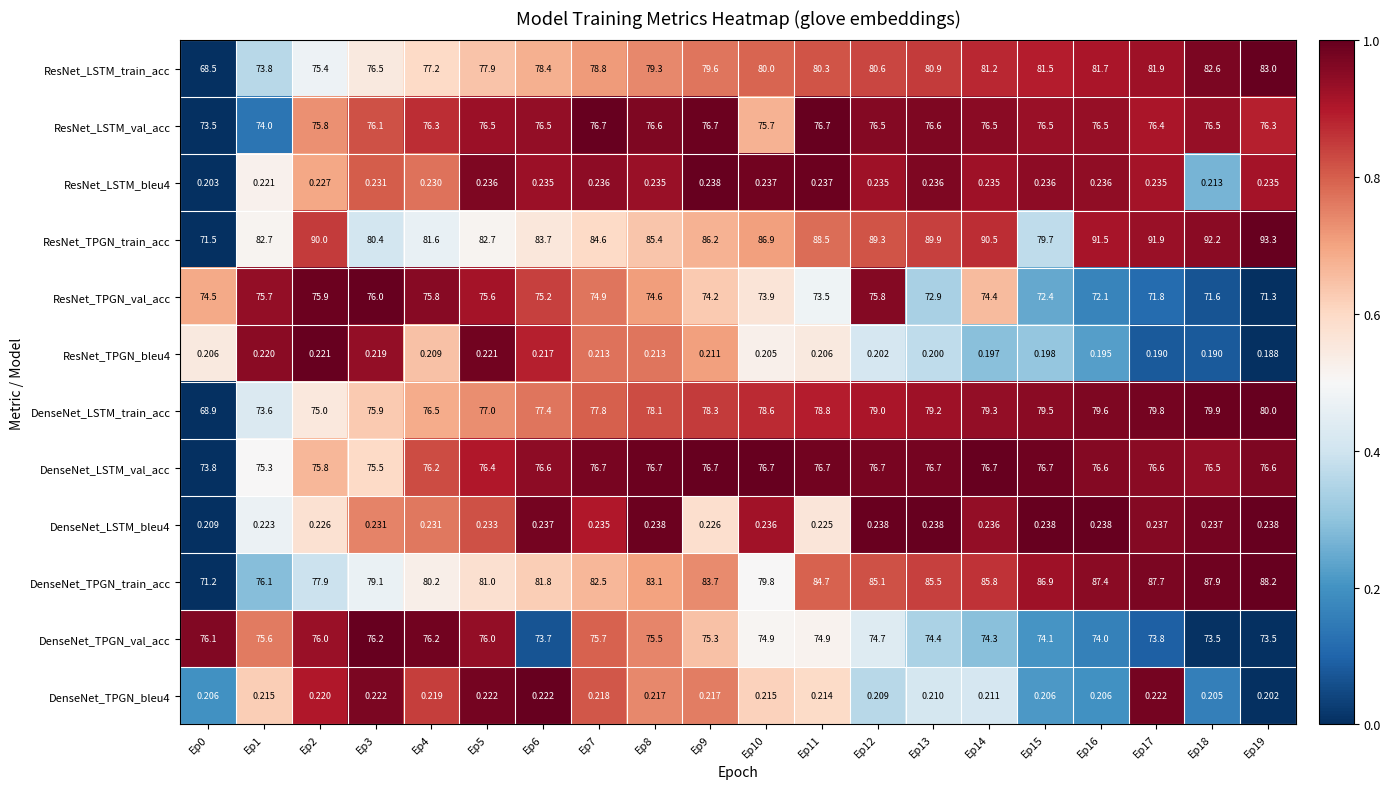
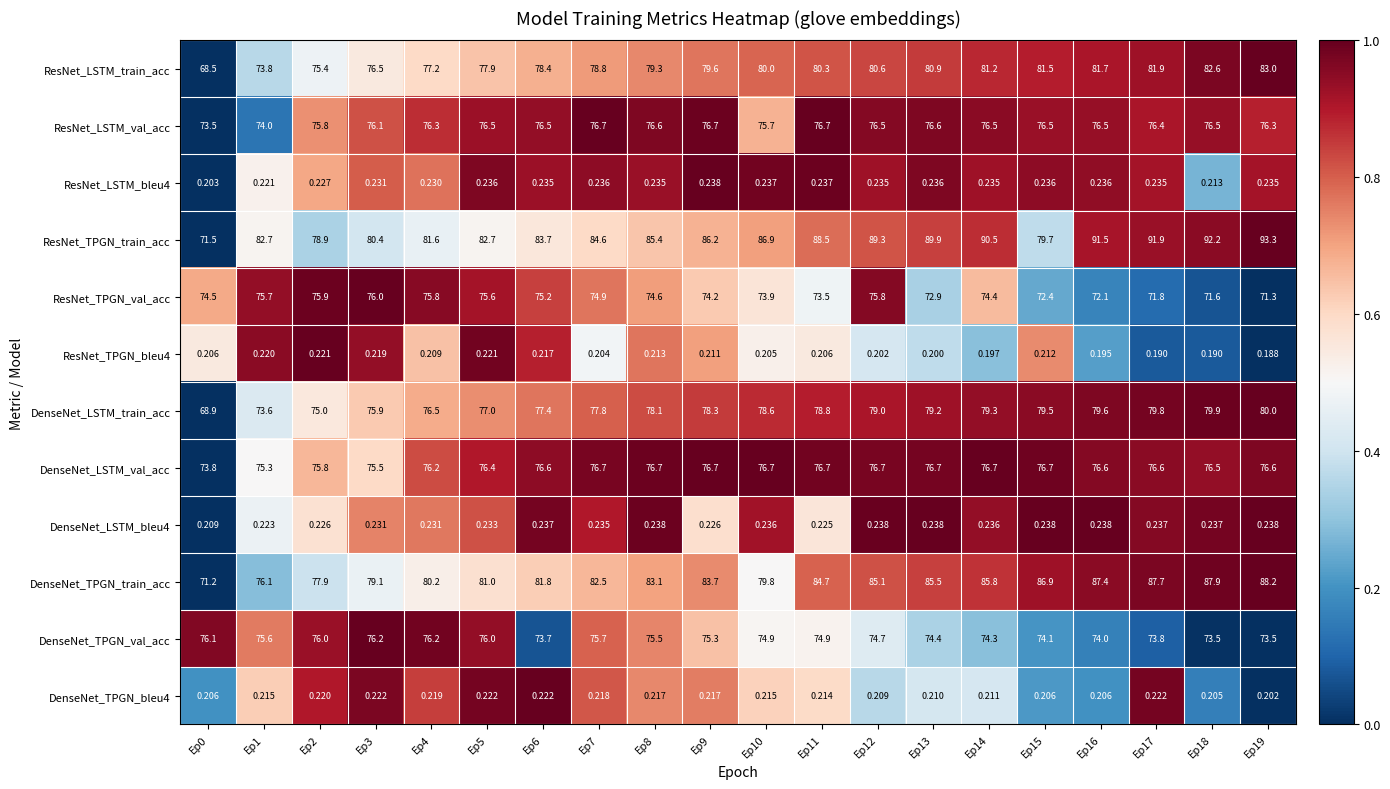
  {
    "ResNet_TPGN_train_acc": {
      "Ep0": 71.5,
      "Ep1": 82.7,
-     "Ep2": 90.0,
+     "Ep2": 78.9,
      "Ep3": 80.4,
      "Ep4": 81.6,
      "Ep5": 82.7,
      "Ep6": 83.7,
      "Ep7": 84.6,
      "Ep8": 85.4,
      "Ep9": 86.2,
      "Ep10": 86.9,
      "Ep11": 88.5,
      "Ep12": 89.3,
      "Ep13": 89.9,
      "Ep14": 90.5,
      "Ep15": 79.7,
      "Ep16": 91.5,
      "Ep17": 91.9,
      "Ep18": 92.2,
      "Ep19": 93.3
    },
    "ResNet_TPGN_bleu4": {
      "Ep0": 0.206,
      "Ep1": 0.220,
      "Ep2": 0.221,
      "Ep3": 0.219,
      "Ep4": 0.209,
      "Ep5": 0.221,
      "Ep6": 0.217,
-     "Ep7": 0.213,
+     "Ep7": 0.204,
      "Ep8": 0.213,
      "Ep9": 0.211,
      "Ep10": 0.205,
      "Ep11": 0.206,
      "Ep12": 0.202,
      "Ep13": 0.200,
      "Ep14": 0.197,
-     "Ep15": 0.198,
+     "Ep15": 0.212,
      "Ep16": 0.195,
      "Ep17": 0.190,
      "Ep18": 0.190,
      "Ep19": 0.188
    }
  }
